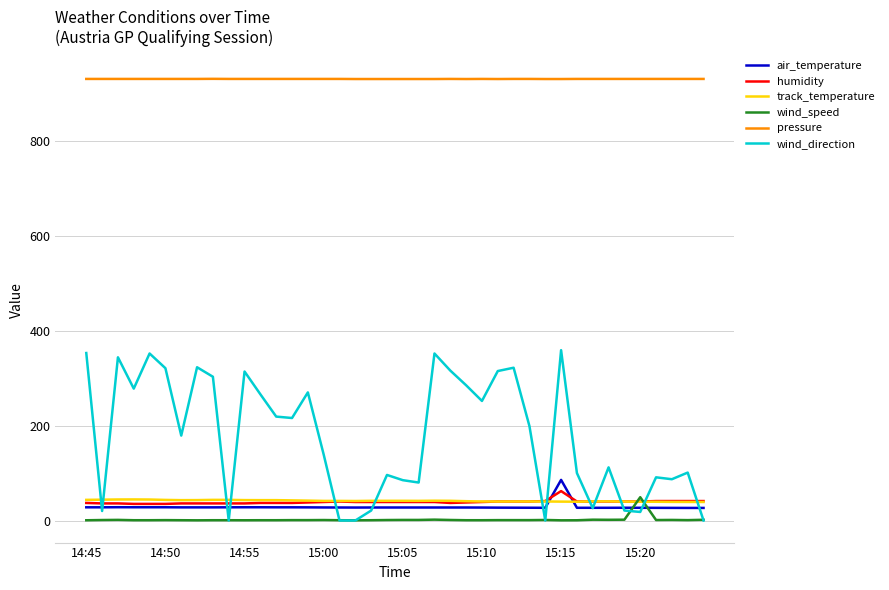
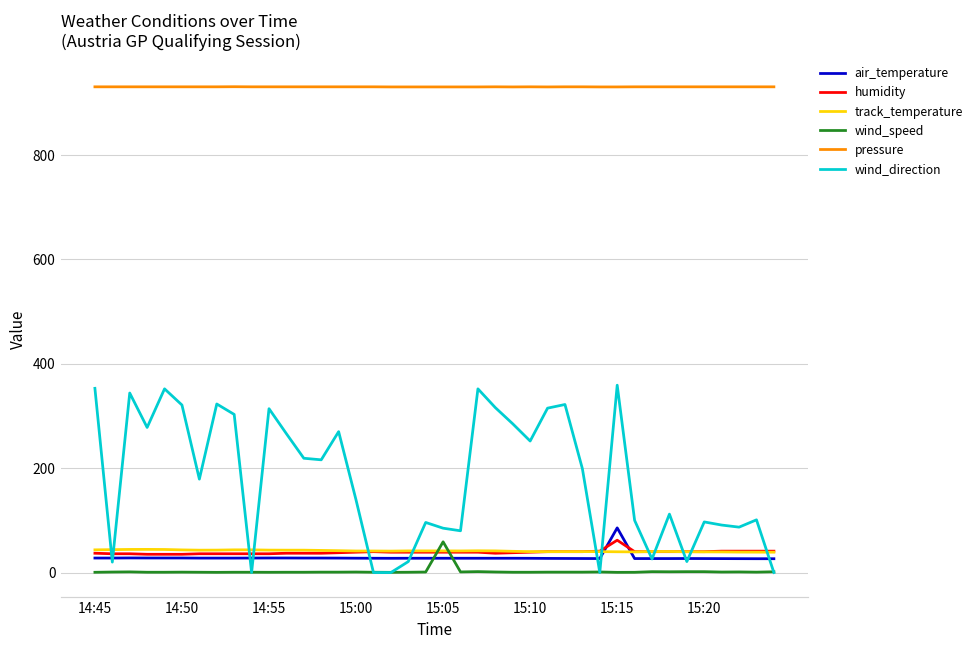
  {
    "air_temperature": {
      "14:45": 30,
      "14:50": 30,
      "14:55": 30,
      "15:00": 30,
      "15:05": 30,
      "15:10": 30,
      "15:15": 90,
      "15:20": 30
    },
    "humidity": {
      "14:45": 40,
      "14:50": 40,
      "14:55": 40,
      "15:15": 60
    },
    "track_temperature": {
      "14:45": 40,
      "14:50": 40,
      "14:55": 40,
      "15:15": 40
    },
    "wind_speed": {
      "14:45": 0,
      "14:50": 0,
      "14:55": 0,
      "15:00": 0,
-     "15:05": 0,
+     "15:05": 60,
      "15:10": 0,
      "15:15": 0,
-     "15:20": 50
+     "15:20": 0
    },
    "pressure": {
      "14:45": 930,
      "14:50": 930,
      "14:55": 930,
      "15:00": 930,
      "15:05": 930,
      "15:10": 930,
      "15:15": 930,
      "15:20": 930
    },
    "wind_direction": {
      "14:45": 350,
      "14:50": 320,
      "14:55": 310,
      "15:00": 140,
      "15:05": 90,
      "15:10": 250,
      "15:15": 360,
-     "15:20": 20
+     "15:20": 100
    }
  }
